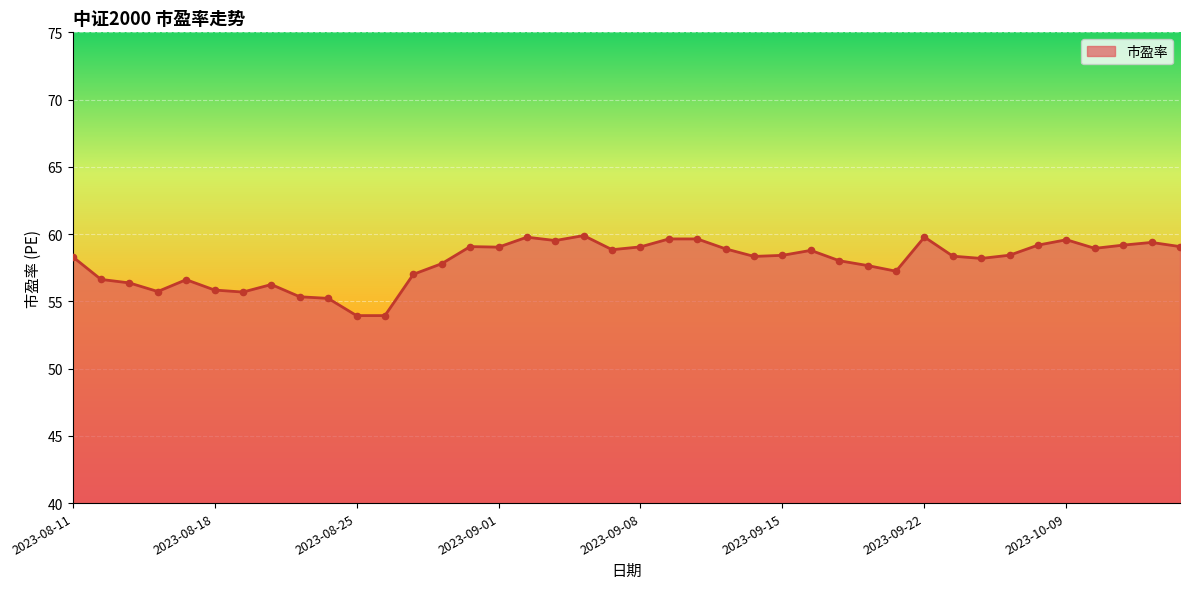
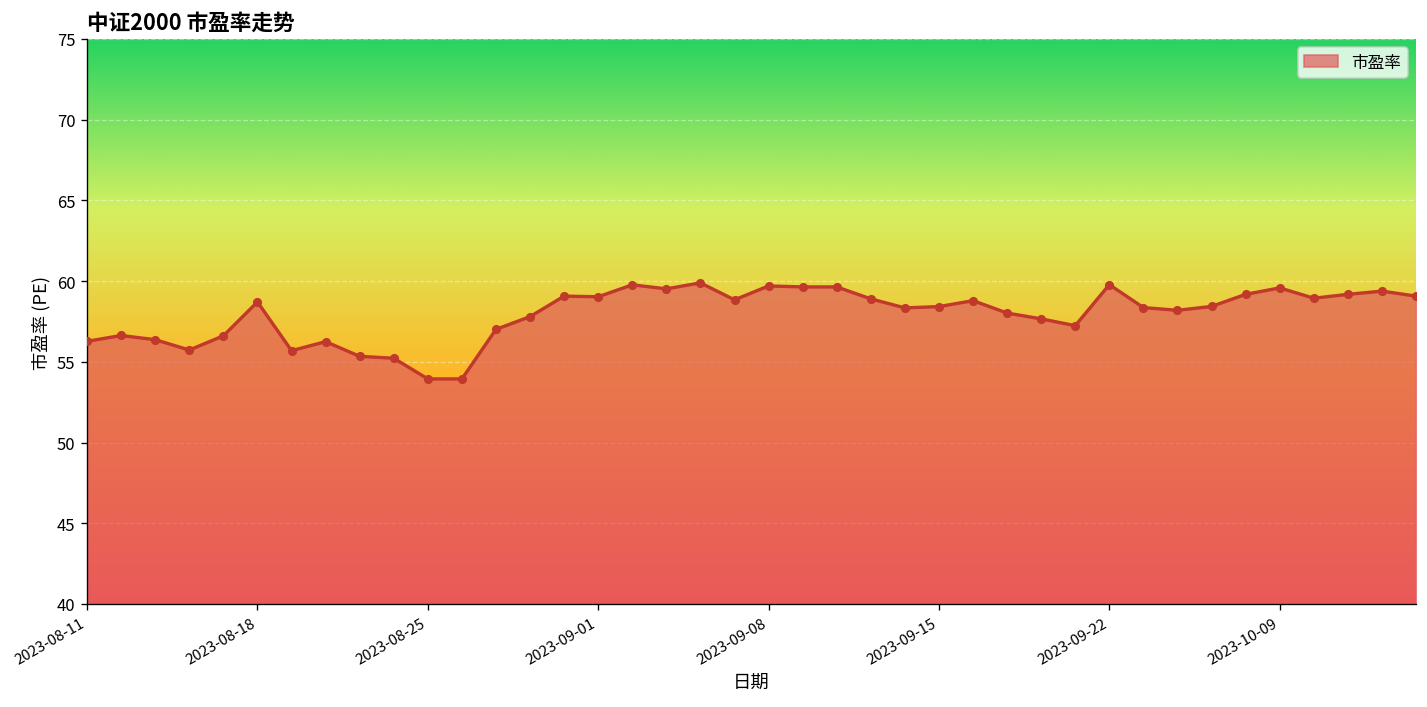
  {
-   "2023-08-11": 58.3,
-   "2023-08-18": 55.8,
+   "2023-08-11": 56.3,
+   "2023-08-18": 58.7,
    "2023-08-25": 53.9,
    "2023-09-01": 59.0,
-   "2023-09-08": 59.1,
+   "2023-09-08": 59.7,
    "2023-09-15": 58.4,
    "2023-09-22": 59.8,
    "2023-10-09": 59.6
  }
